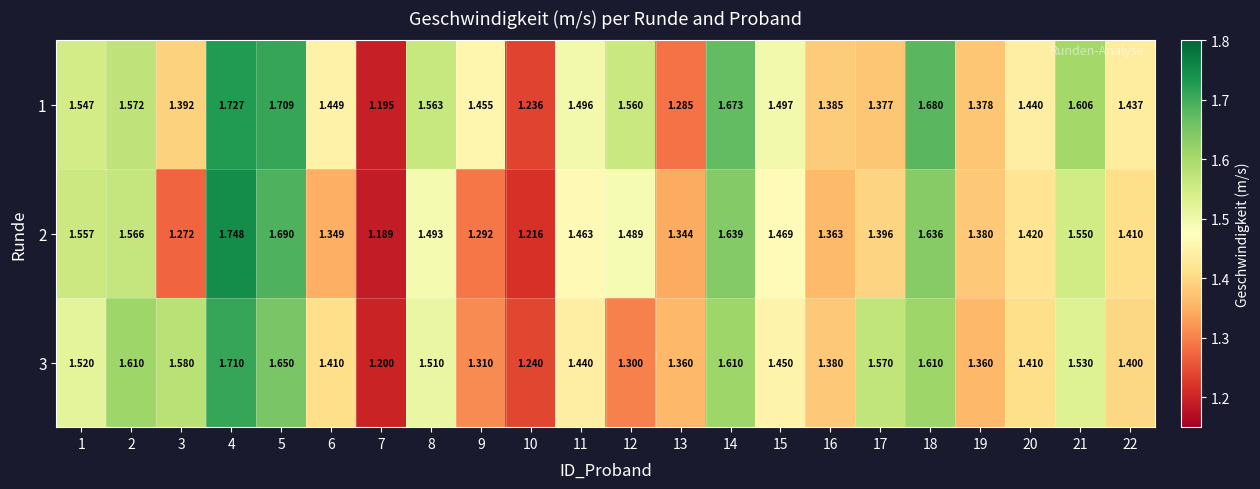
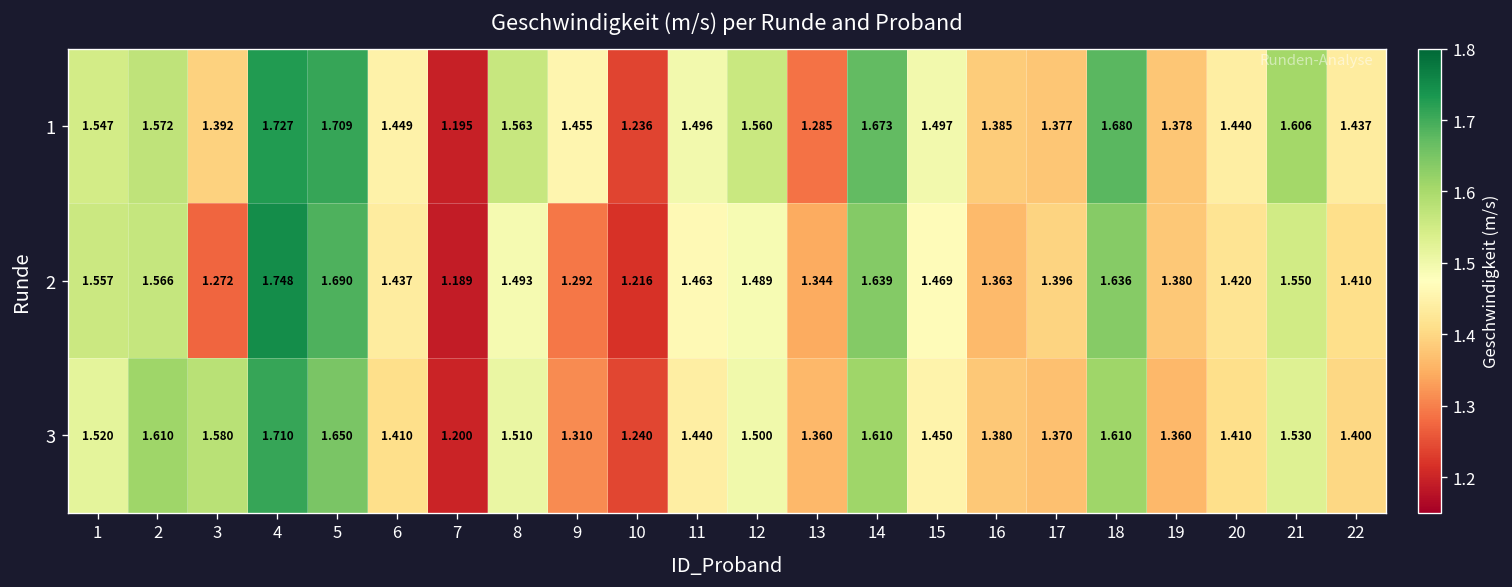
  {
    "1": {
      "1": 1.547,
      "2": 1.572,
      "3": 1.392,
      "4": 1.727,
      "5": 1.709,
      "6": 1.449,
      "7": 1.195,
      "8": 1.563,
      "9": 1.455,
      "10": 1.236,
      "11": 1.496,
      "12": 1.560,
      "13": 1.285,
      "14": 1.673,
      "15": 1.497,
      "16": 1.385,
      "17": 1.377,
      "18": 1.680,
      "19": 1.378,
      "20": 1.440,
      "22": 1.437
    },
    "2": {
      "1": 1.557,
      "2": 1.566,
      "3": 1.272,
      "4": 1.748,
      "5": 1.690,
-     "6": 1.349,
+     "6": 1.437,
      "7": 1.189,
      "8": 1.493,
      "9": 1.292,
      "10": 1.216,
      "11": 1.463,
      "12": 1.489,
      "13": 1.344,
      "14": 1.639,
      "15": 1.469,
      "16": 1.363,
      "17": 1.396,
      "18": 1.636,
      "19": 1.380,
      "20": 1.420,
      "21": 1.550,
      "22": 1.410
    },
    "3": {
      "1": 1.520,
      "2": 1.610,
      "3": 1.580,
      "4": 1.710,
      "5": 1.650,
      "6": 1.410,
      "7": 1.200,
      "8": 1.510,
      "9": 1.310,
      "10": 1.240,
      "11": 1.440,
-     "12": 1.300,
+     "12": 1.500,
      "13": 1.360,
      "14": 1.610,
      "15": 1.450,
      "16": 1.380,
-     "17": 1.570,
+     "17": 1.370,
      "18": 1.610,
      "19": 1.360,
      "20": 1.410,
      "21": 1.530,
      "22": 1.400
    }
  }
